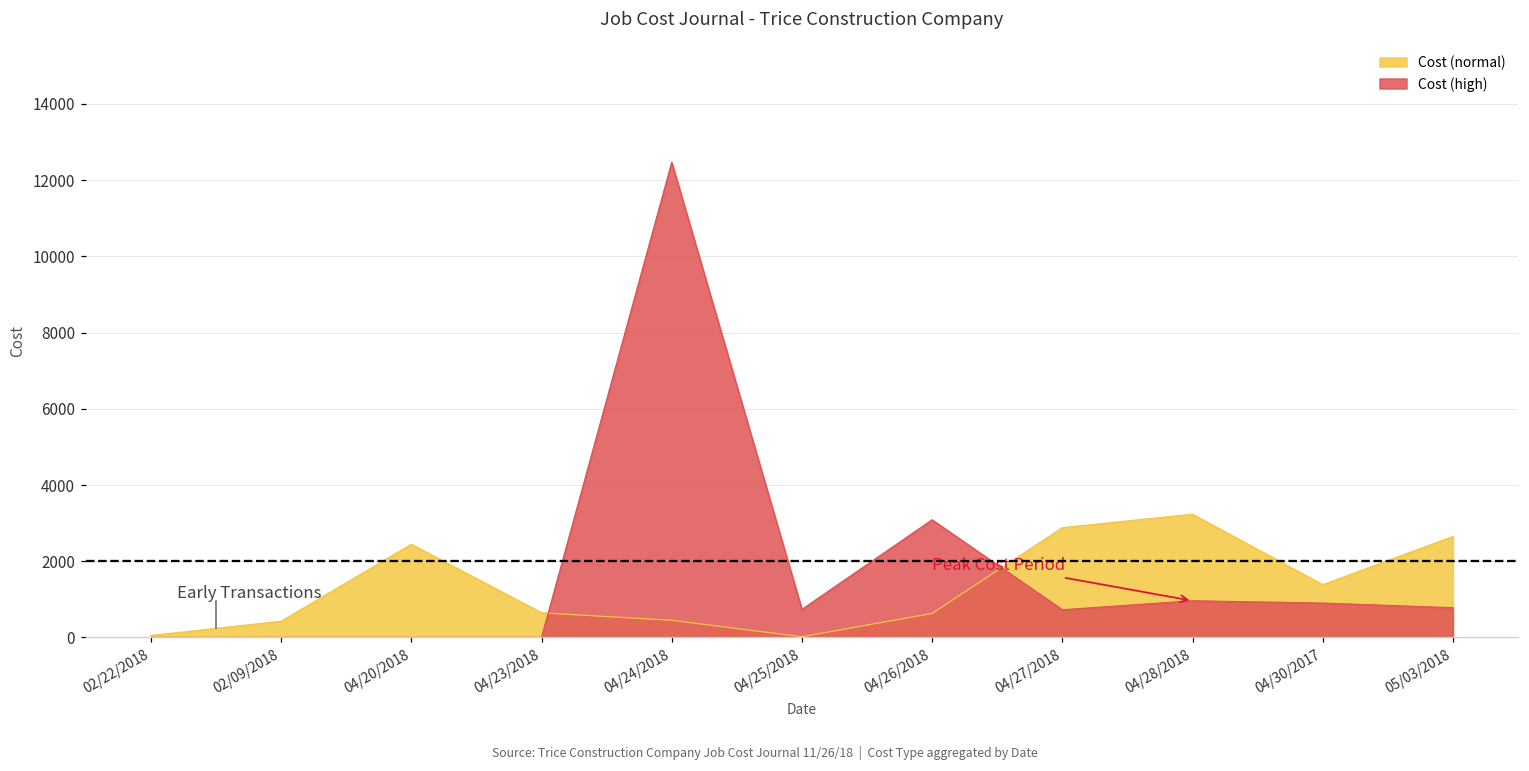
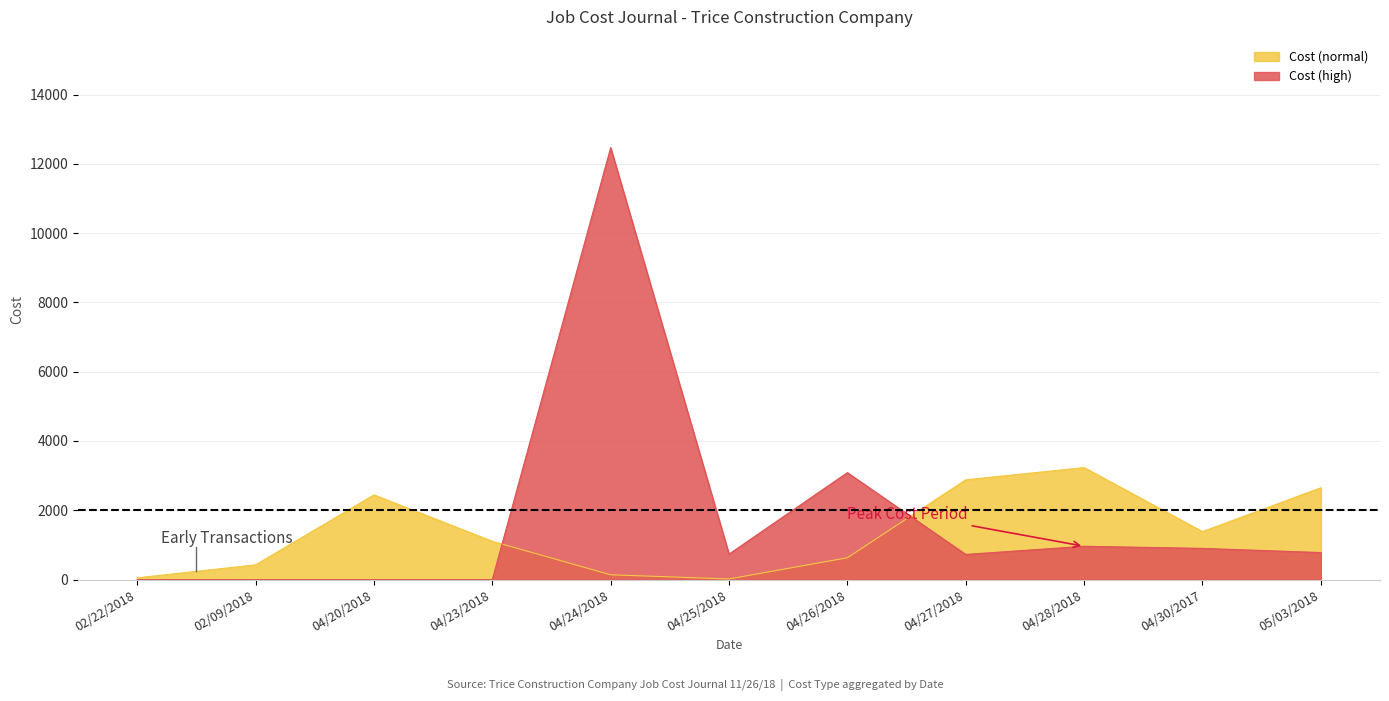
  {
    "Cost (normal)": {
      "02/09/2018": 400,
      "04/20/2018": 2400,
-     "04/23/2018": 600,
-     "04/24/2018": 500,
+     "04/23/2018": 1100,
+     "04/24/2018": 100,
      "04/25/2018": 0,
      "04/26/2018": 600,
      "04/27/2018": 2900,
      "04/28/2018": 3200,
      "04/30/2017": 1400,
      "05/03/2018": 2600
    },
    "Cost (high)": {
      "02/09/2018": 0,
      "04/20/2018": 0,
      "04/23/2018": 0,
      "04/24/2018": 12500,
      "04/25/2018": 700,
      "04/26/2018": 3100,
      "04/27/2018": 700,
      "04/28/2018": 1000,
      "04/30/2017": 900,
      "05/03/2018": 800
    }
  }
